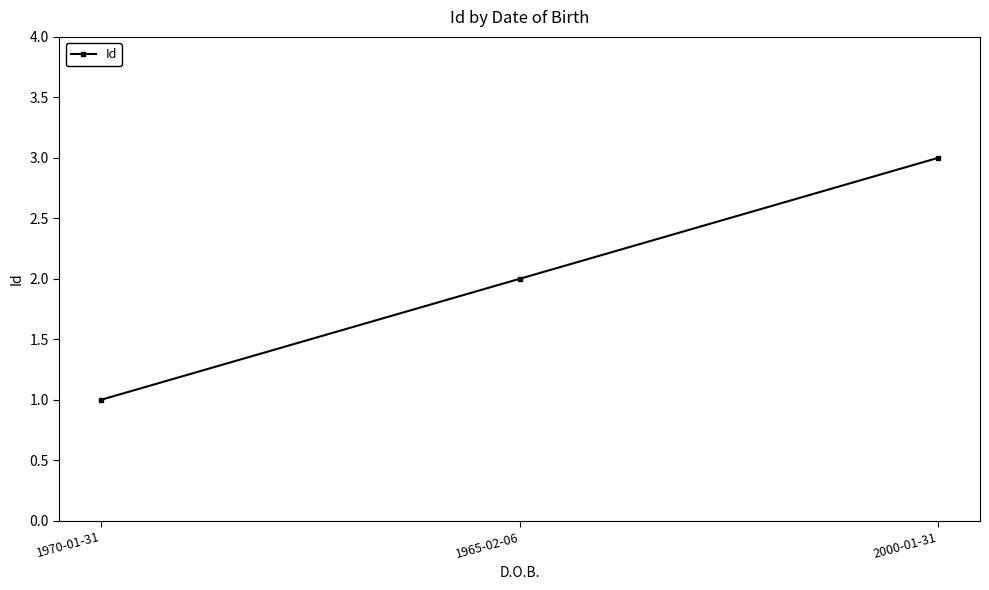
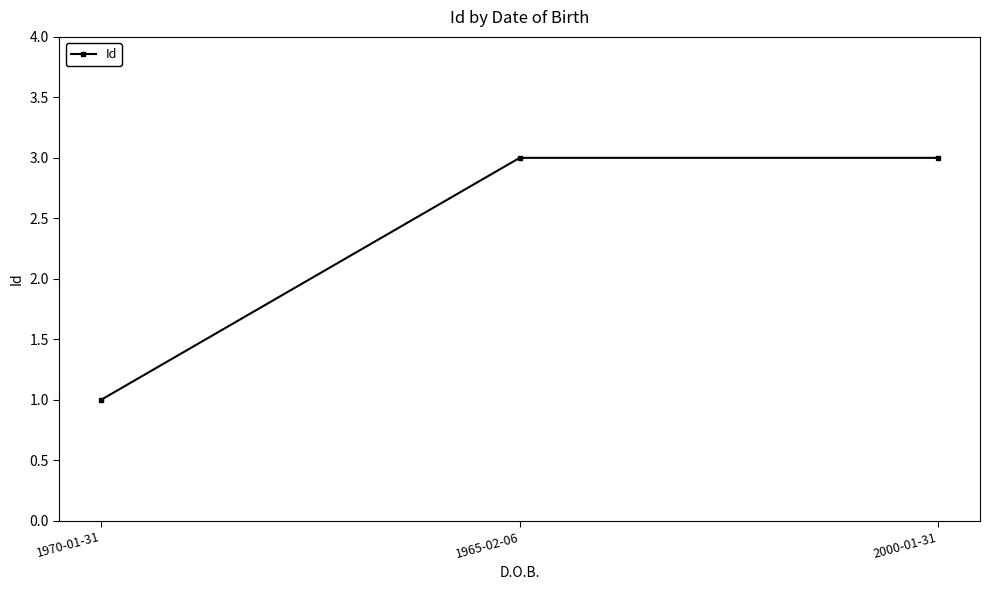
  {
    "1970-01-31": 1,
-   "1965-02-06": 2,
+   "1965-02-06": 3,
    "2000-01-31": 3
  }
